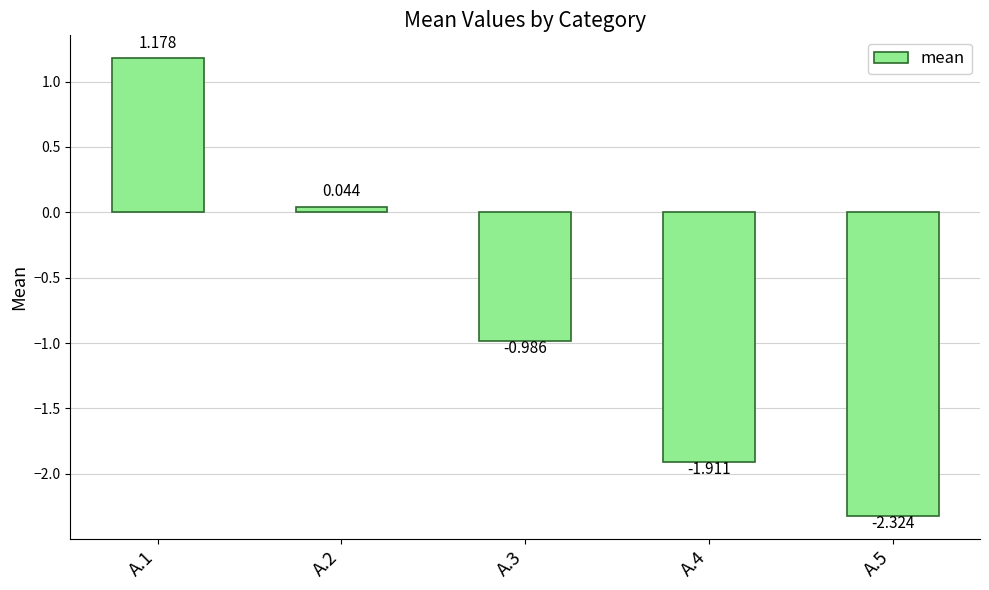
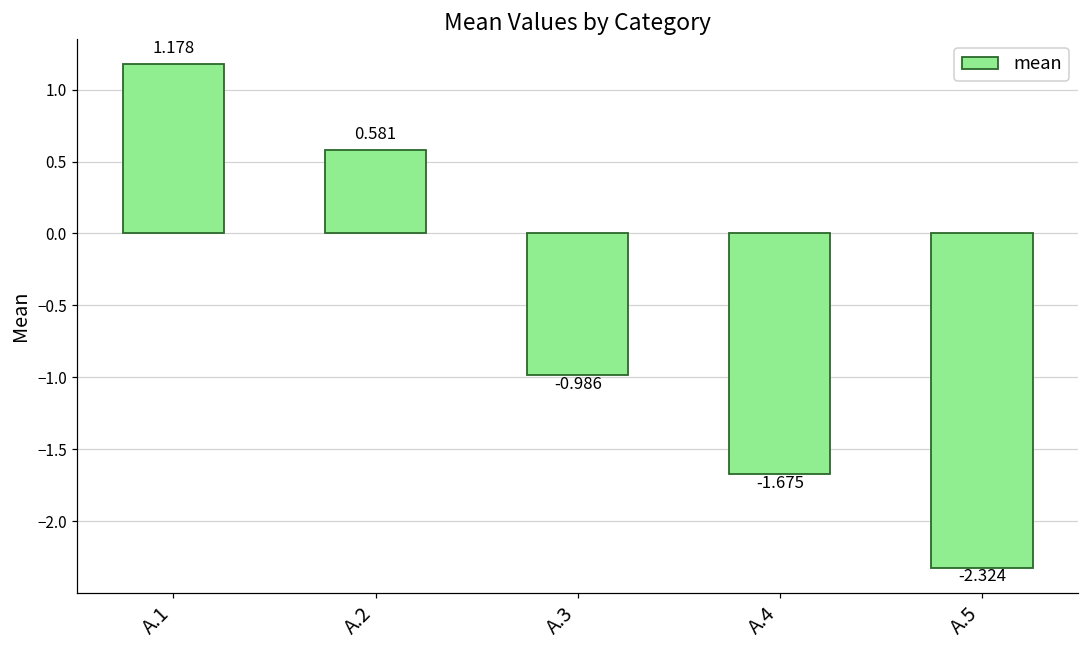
  {
    "A.1": 1.178,
-   "A.2": 0.044,
+   "A.2": 0.581,
    "A.3": -0.986,
-   "A.4": -1.911,
+   "A.4": -1.675,
    "A.5": -2.324
  }
